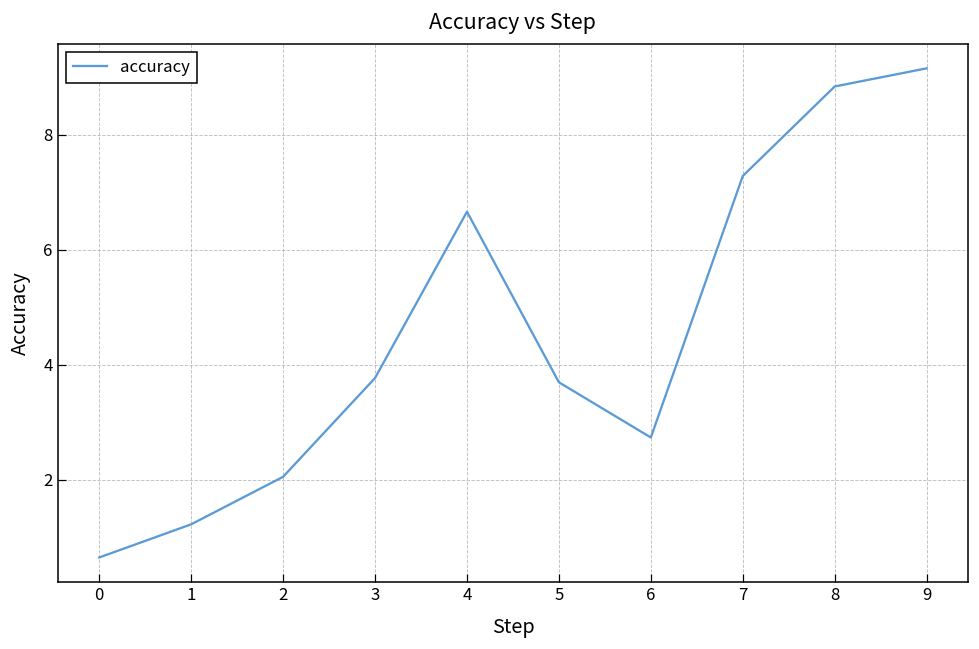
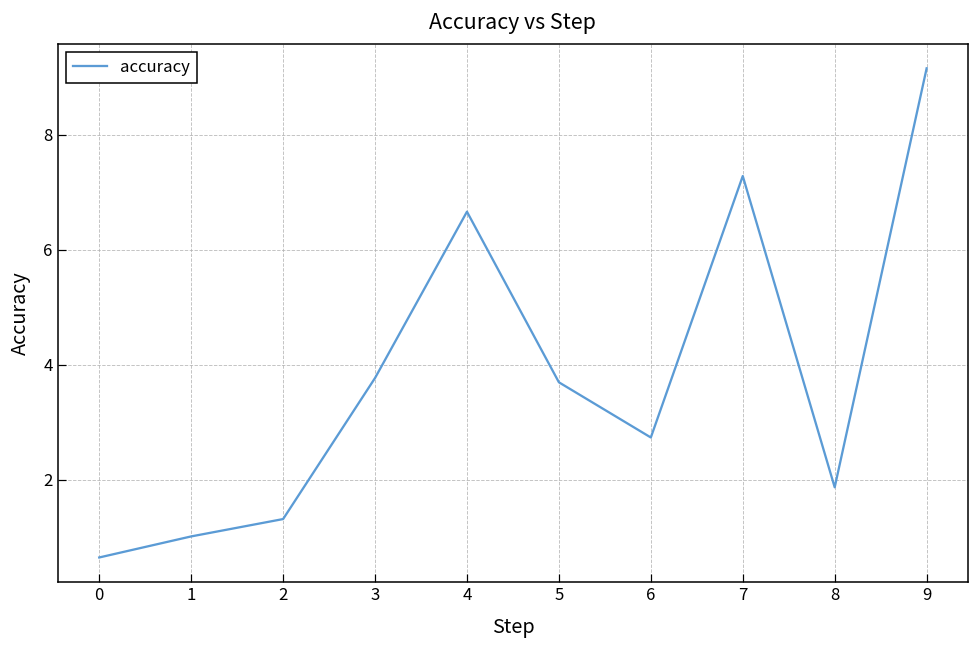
  {
    "0": 0.7,
-   "1": 1.2,
-   "2": 2.1,
+   "1": 1.0,
+   "2": 1.3,
    "3": 3.8,
    "4": 6.7,
    "5": 3.7,
    "6": 2.7,
    "7": 7.3,
-   "8": 8.8,
+   "8": 1.9,
    "9": 9.2
  }
